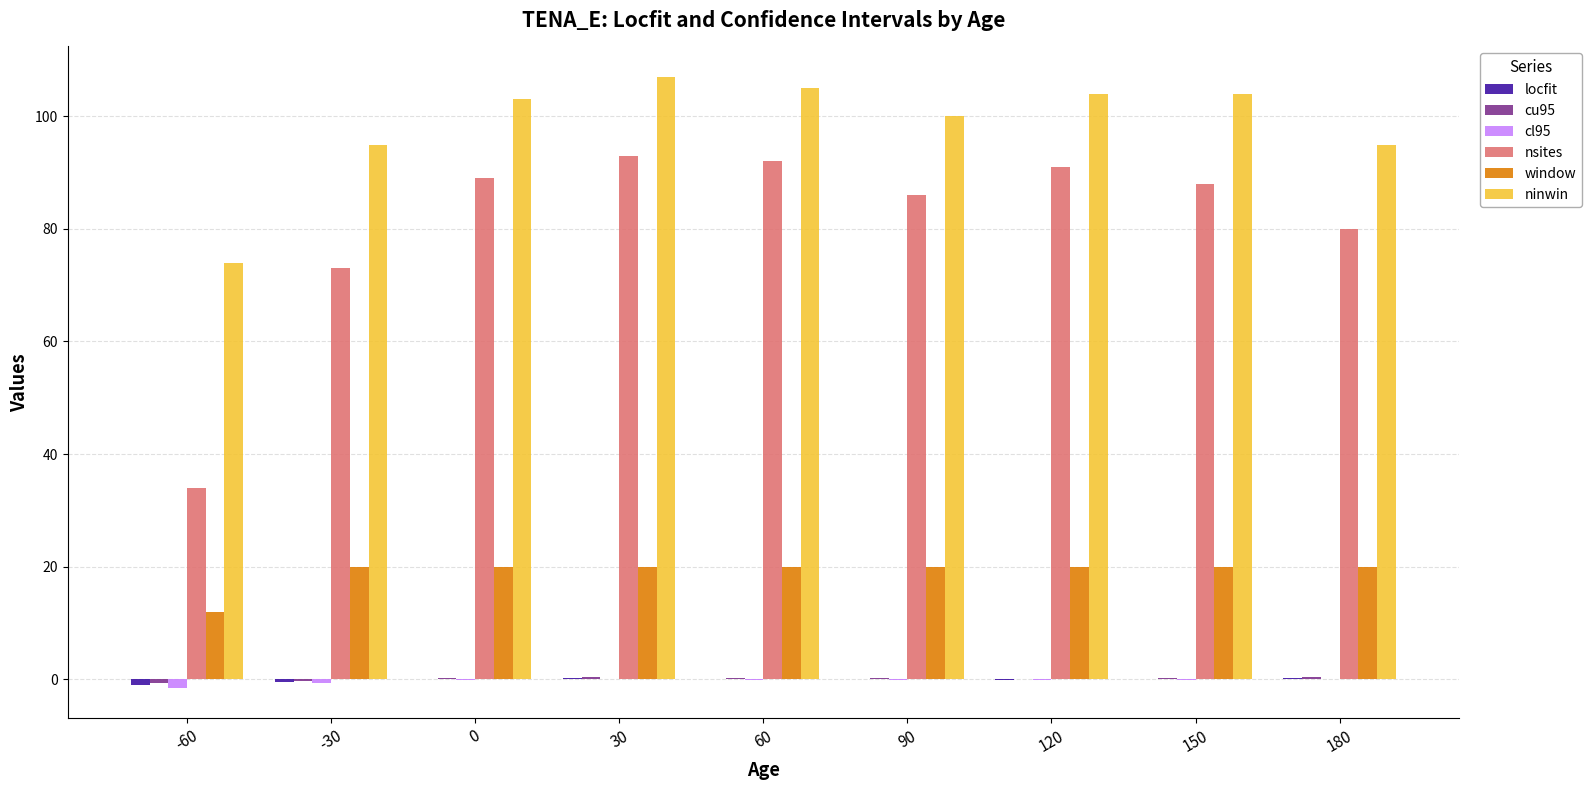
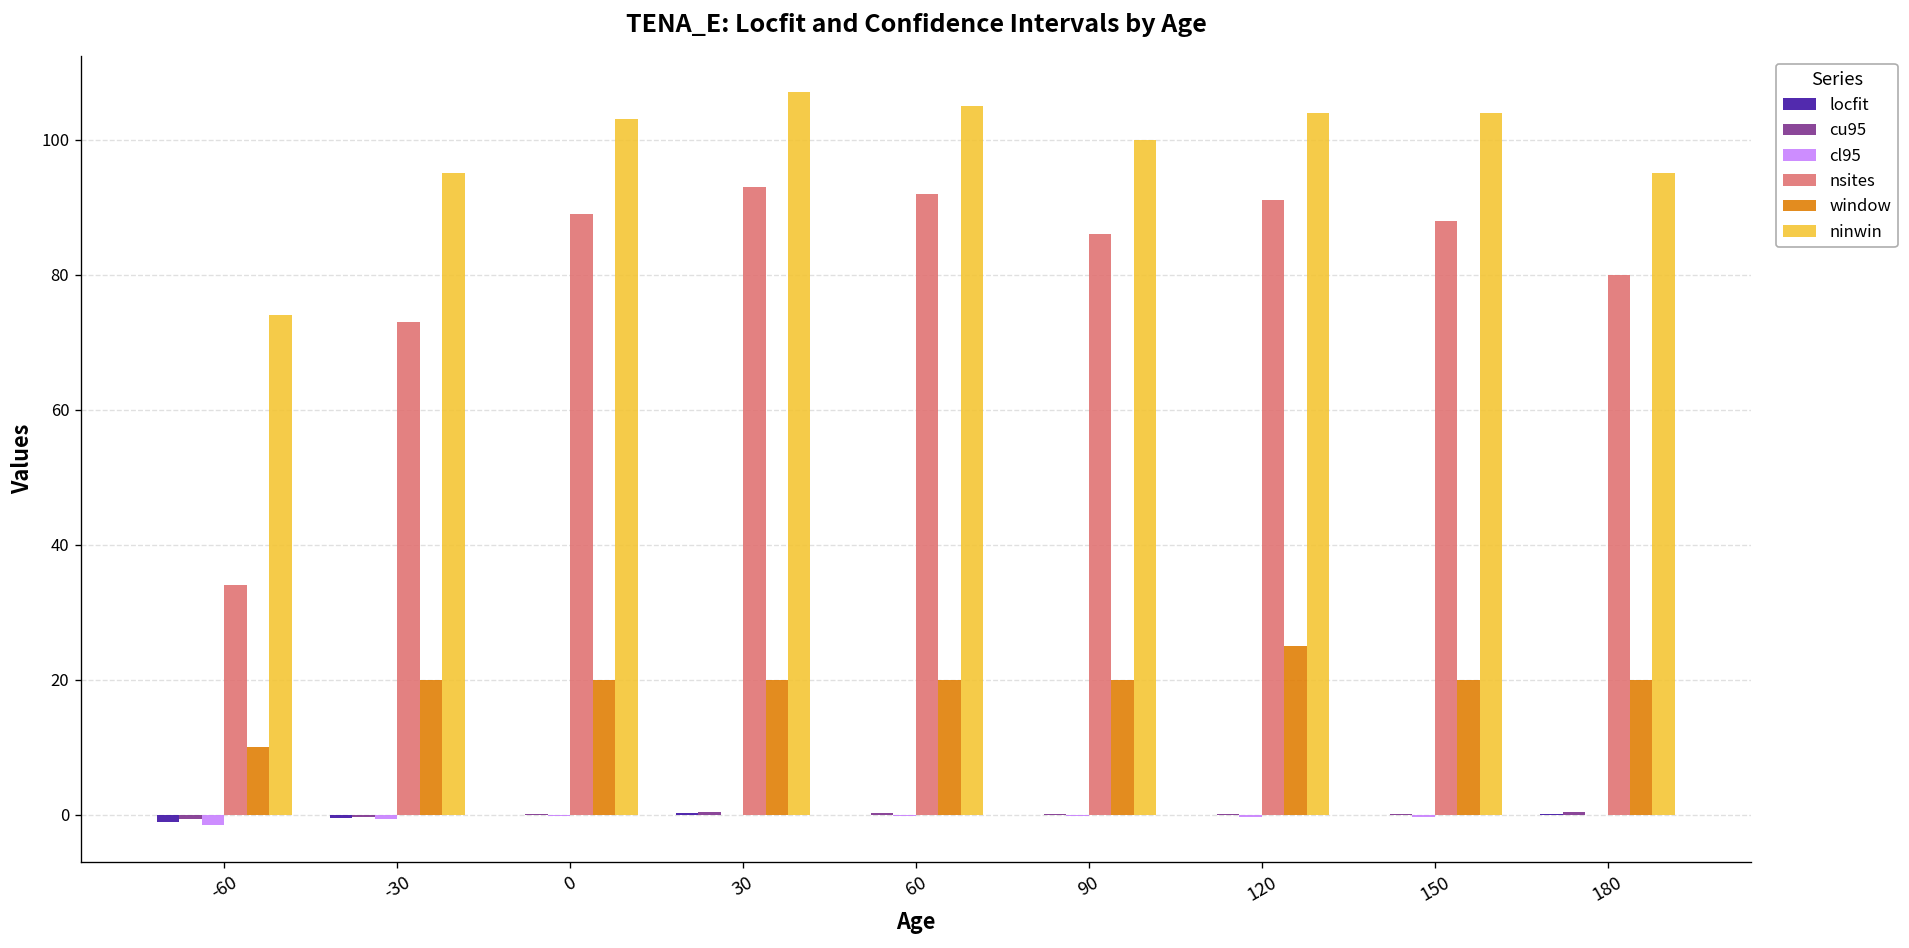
  {
    "locfit": {
      "-60": -1
    },
    "cu95": {
      "-60": -1
    },
    "cl95": {
      "-60": -2,
      "-30": -1
    },
    "nsites": {
      "-60": 34,
      "-30": 73,
      "0": 89,
      "30": 93,
      "60": 92,
      "90": 86,
      "120": 91,
      "150": 88,
      "180": 80
    },
    "window": {
-     "-60": 12,
+     "-60": 10,
      "-30": 20,
      "0": 20,
      "30": 20,
      "60": 20,
      "90": 20,
-     "120": 20,
+     "120": 25,
      "150": 20,
      "180": 20
    },
    "ninwin": {
      "-60": 74,
      "-30": 95,
      "0": 103,
      "30": 107,
      "60": 105,
      "90": 100,
      "120": 104,
      "150": 104,
      "180": 95
    }
  }
